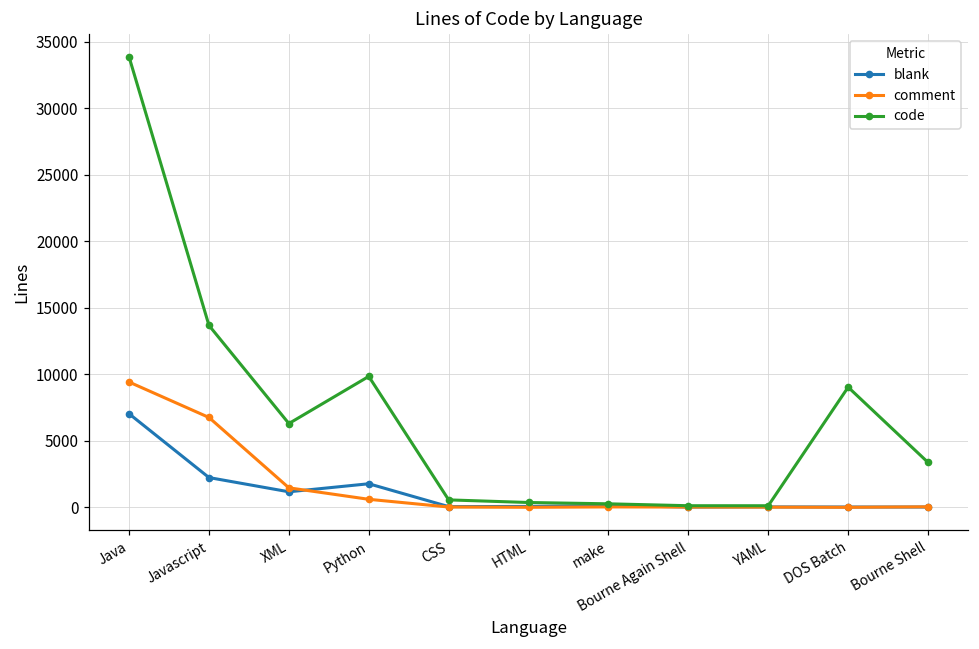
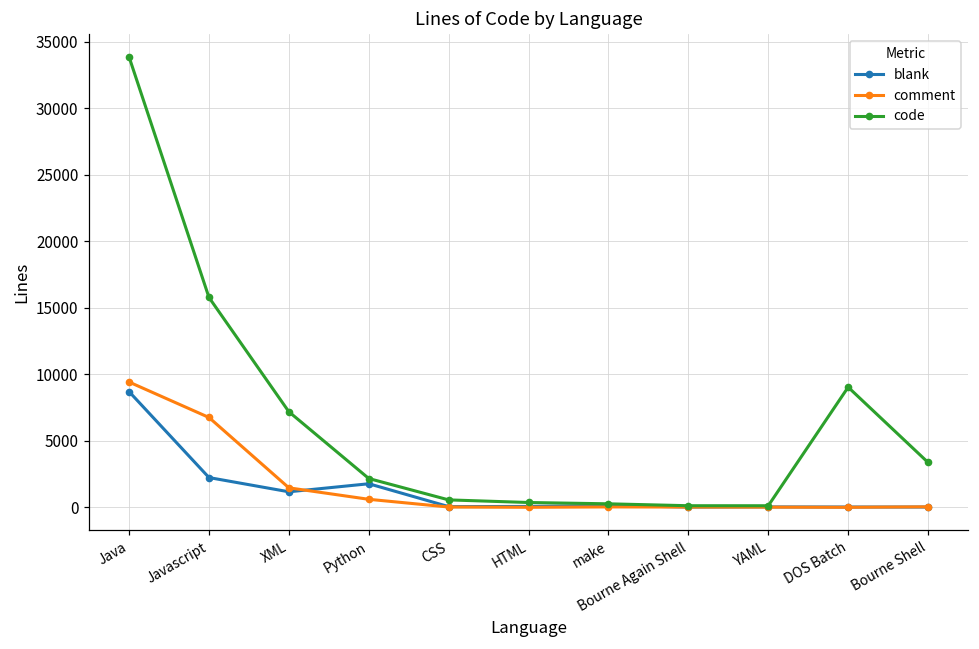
  {
    "blank": {
-     "Java": 7000,
+     "Java": 8700,
      "Javascript": 2200,
      "XML": 1200,
      "Python": 1800
    },
    "comment": {
      "Java": 9400,
      "Javascript": 6800,
      "XML": 1500,
      "Python": 600
    },
    "code": {
      "Java": 33900,
-     "Javascript": 13700,
-     "XML": 6300,
-     "Python": 9800,
+     "Javascript": 15800,
+     "XML": 7200,
+     "Python": 2200,
      "CSS": 600,
      "HTML": 400,
      "DOS Batch": 9000,
      "Bourne Shell": 3400
    }
  }
